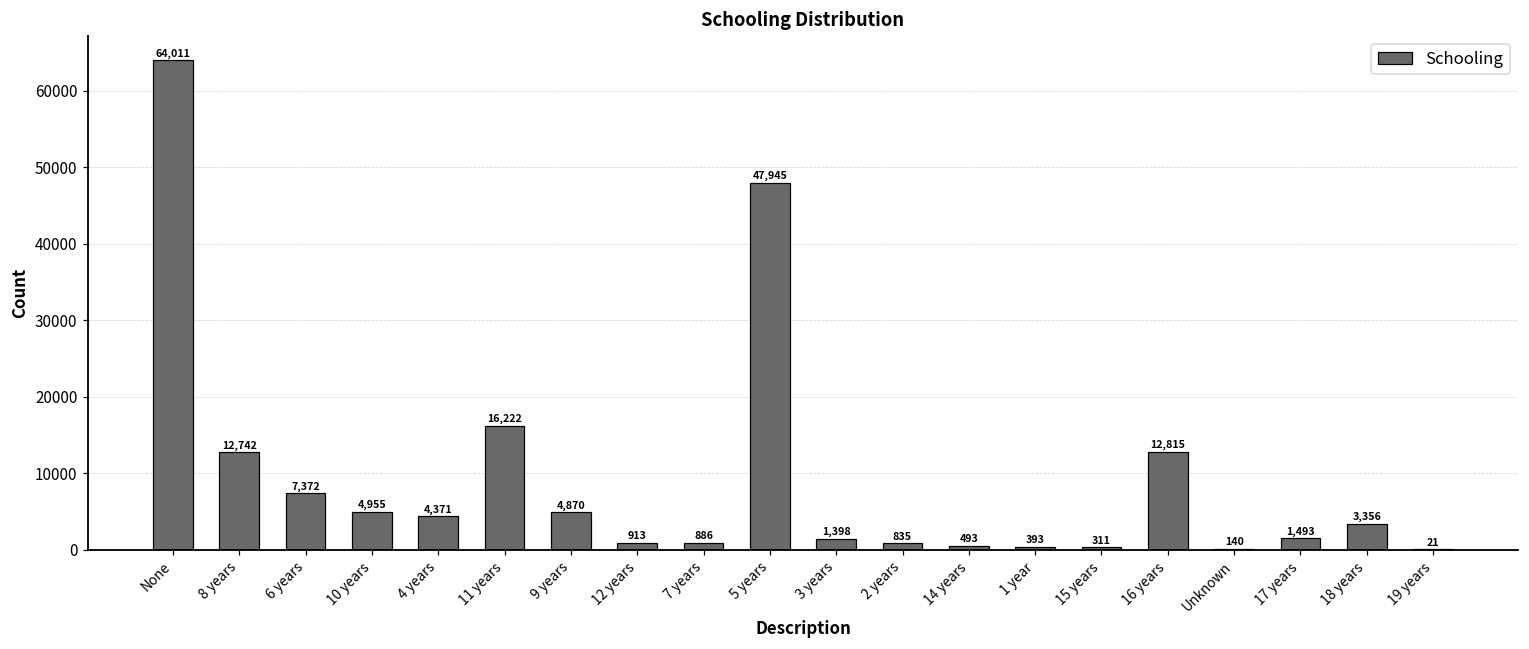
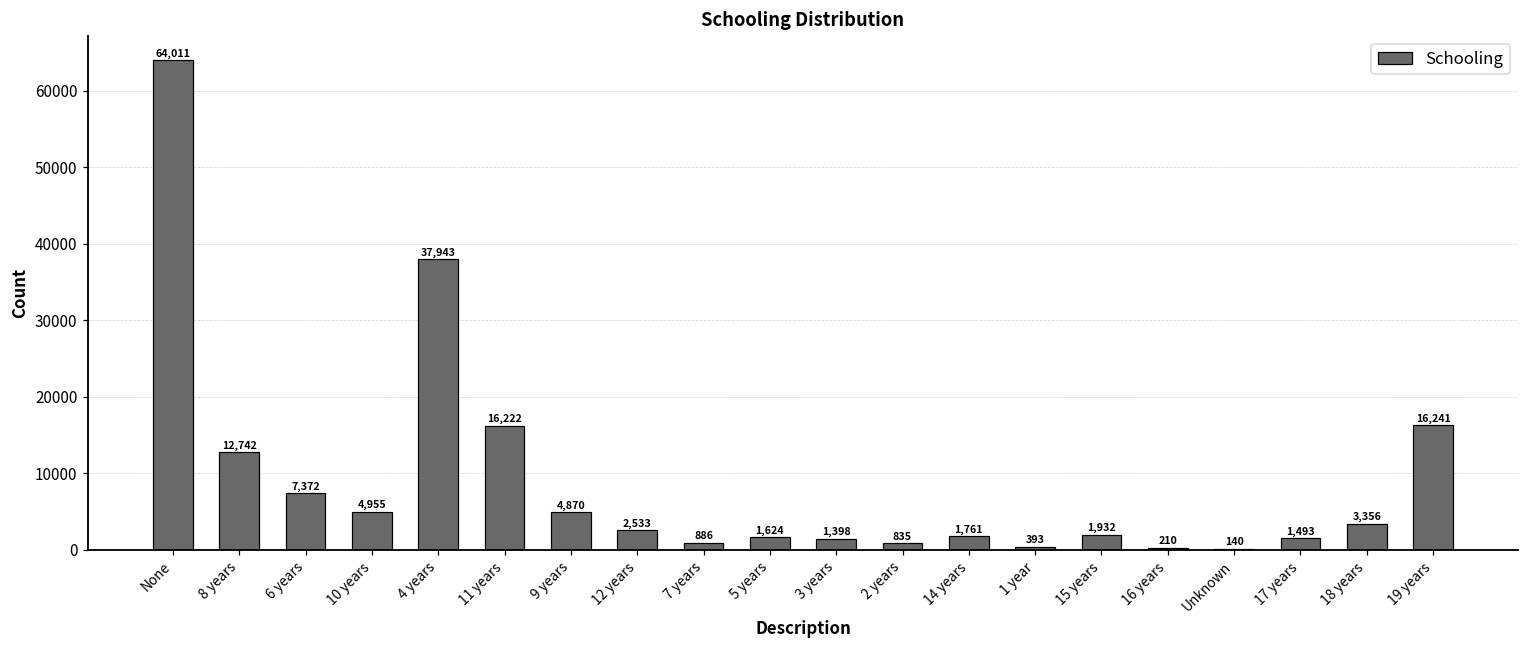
  {
    "None": "64,011",
    "8 years": "12,742",
    "6 years": "7,372",
    "10 years": "4,955",
-   "4 years": "4,371",
+   "4 years": "37,943",
    "11 years": "16,222",
    "9 years": "4,870",
-   "12 years": "913",
+   "12 years": "2,533",
    "7 years": "886",
-   "5 years": "47,945",
+   "5 years": "1,624",
    "3 years": "1,398",
    "2 years": "835",
-   "14 years": "493",
+   "14 years": "1,761",
    "1 year": "393",
-   "15 years": "311",
-   "16 years": "12,815",
+   "15 years": "1,932",
+   "16 years": "210",
    "Unknown": "140",
    "17 years": "1,493",
    "18 years": "3,356",
-   "19 years": "21"
+   "19 years": "16,241"
  }
